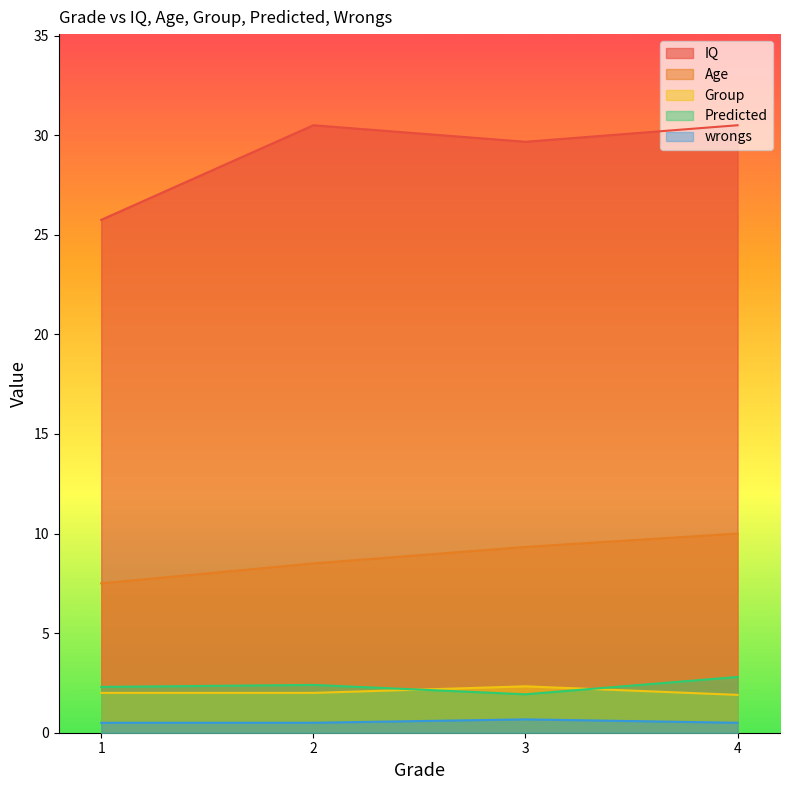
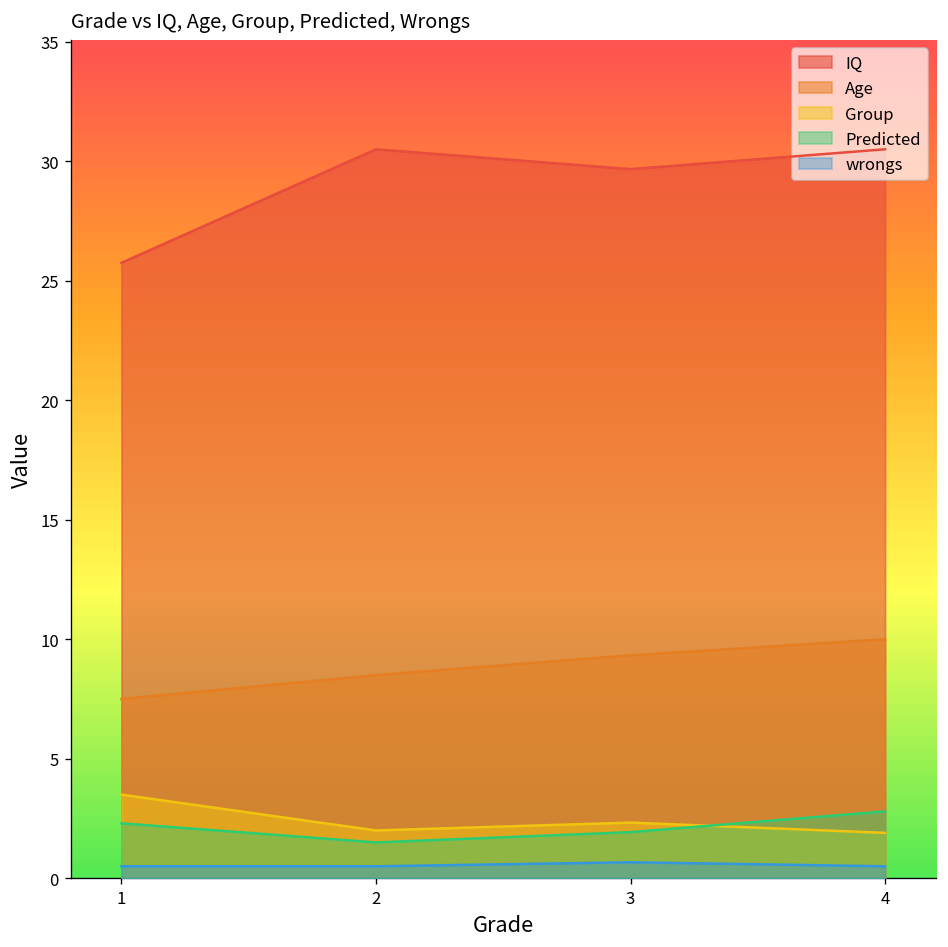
  {
    "Group": {
-     "1": 2.0,
+     "1": 3.5,
      "2": 2.0,
      "3": 2.3,
      "4": 1.9
    },
    "Predicted": {
      "1": 2.3,
-     "2": 2.4,
+     "2": 1.5,
      "3": 1.9,
      "4": 2.8
    },
    "wrongs": {
      "1": 0.5,
      "2": 0.5,
      "3": 0.7,
      "4": 0.5
    }
  }
